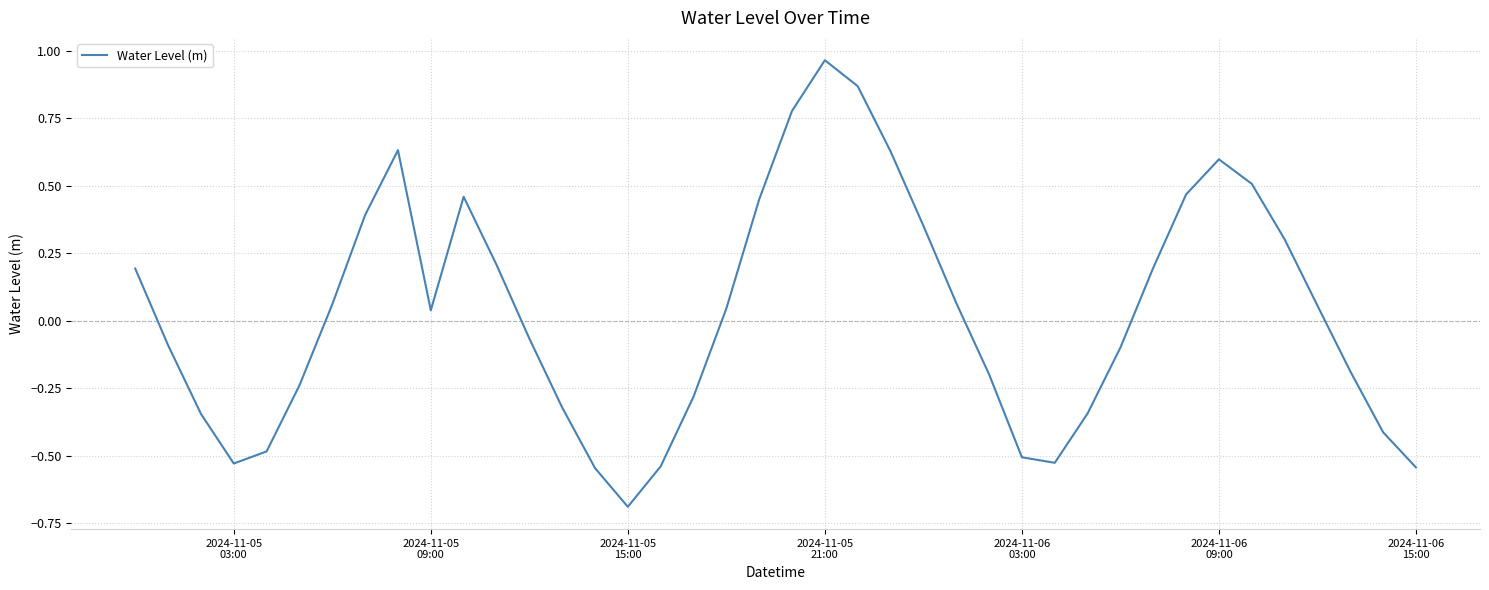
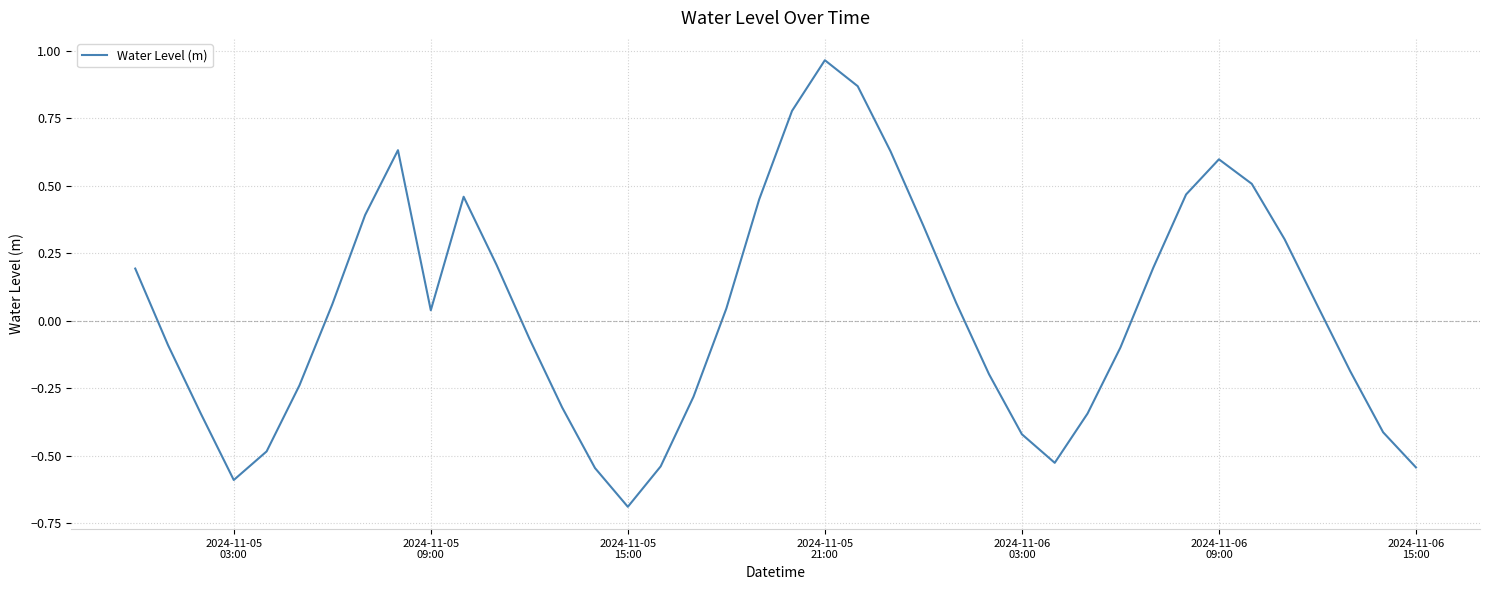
  {
-   "2024-11-05 03:00": -0.53,
+   "2024-11-05 03:00": -0.59,
    "2024-11-05 09:00": 0.04,
    "2024-11-05 15:00": -0.69,
    "2024-11-05 21:00": 0.96,
-   "2024-11-06 03:00": -0.51,
+   "2024-11-06 03:00": -0.42,
    "2024-11-06 09:00": 0.60,
    "2024-11-06 15:00": -0.54
  }
